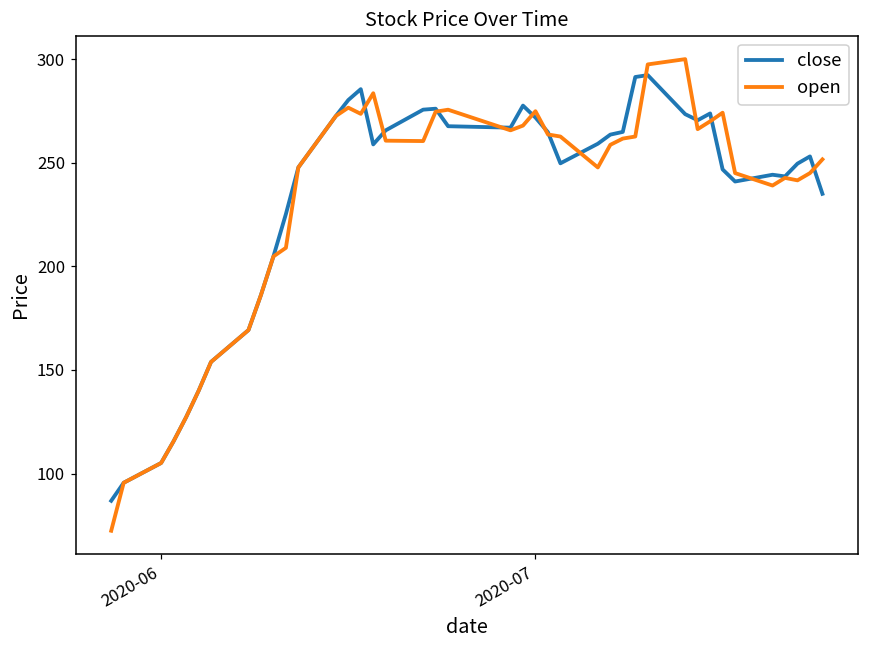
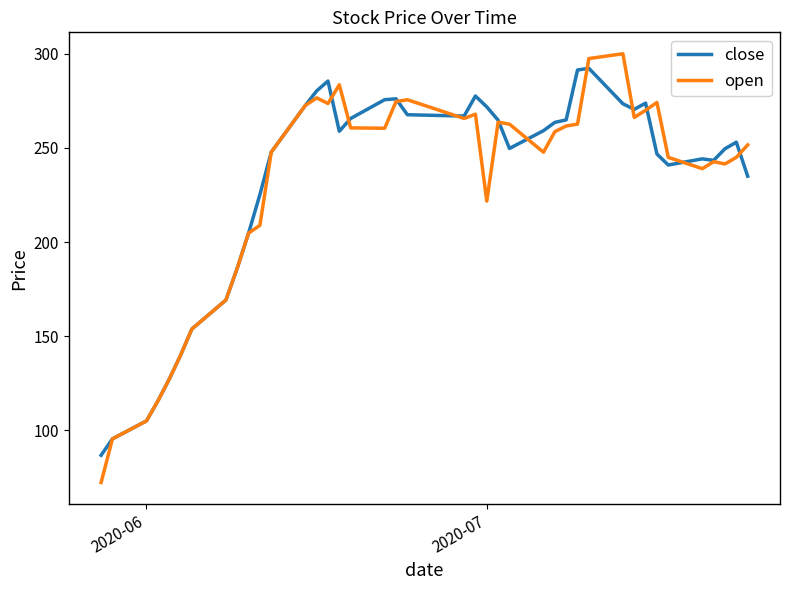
  {
    "close": {
      "2020-07": 272
    },
    "open": {
-     "2020-07": 275
+     "2020-07": 222
    }
  }
